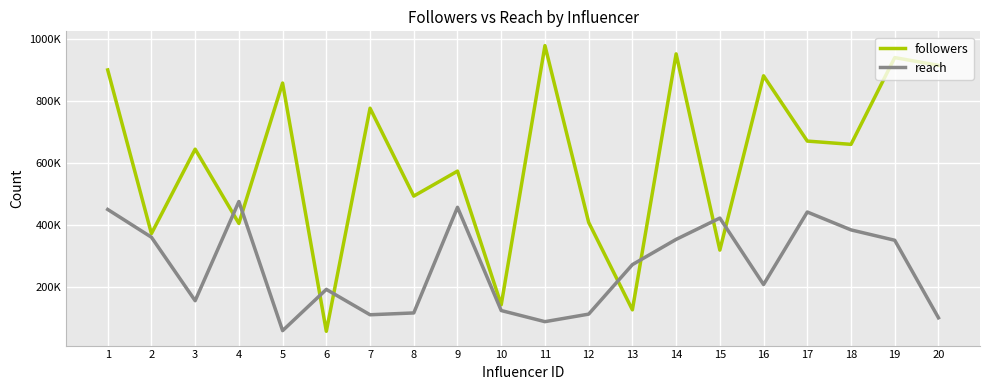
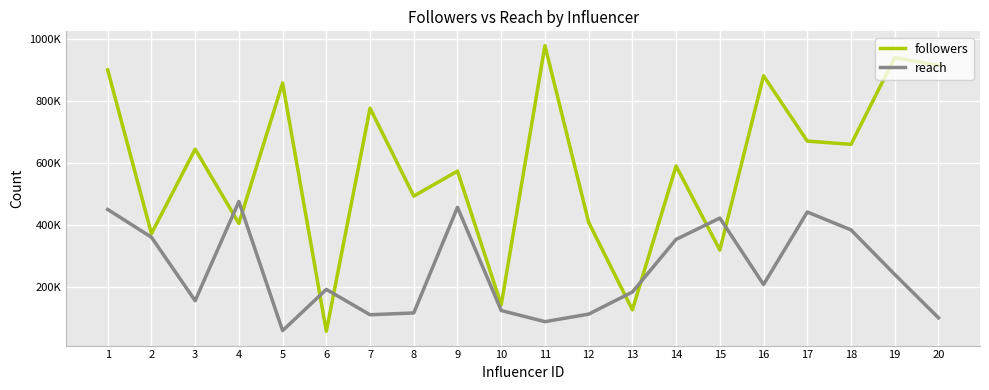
  {
    "followers": {
      "1": 900000,
      "2": 370000,
      "3": 640000,
      "4": 400000,
      "5": 860000,
      "6": 60000,
      "7": 780000,
      "8": 490000,
      "9": 570000,
      "10": 140000,
      "11": 980000,
      "12": 410000,
      "13": 120000,
-     "14": 950000,
+     "14": 590000,
      "15": 320000,
      "16": 880000,
      "17": 670000,
      "18": 660000
    },
    "reach": {
      "1": 450000,
      "2": 360000,
      "3": 150000,
      "4": 470000,
      "5": 60000,
      "6": 190000,
      "7": 110000,
      "8": 110000,
      "9": 460000,
      "10": 120000,
      "11": 90000,
      "12": 110000,
-     "13": 270000,
+     "13": 180000,
      "14": 350000,
      "15": 420000,
      "16": 210000,
      "17": 440000,
      "18": 380000,
-     "19": 350000,
+     "19": 240000,
      "20": 100000
    }
  }
